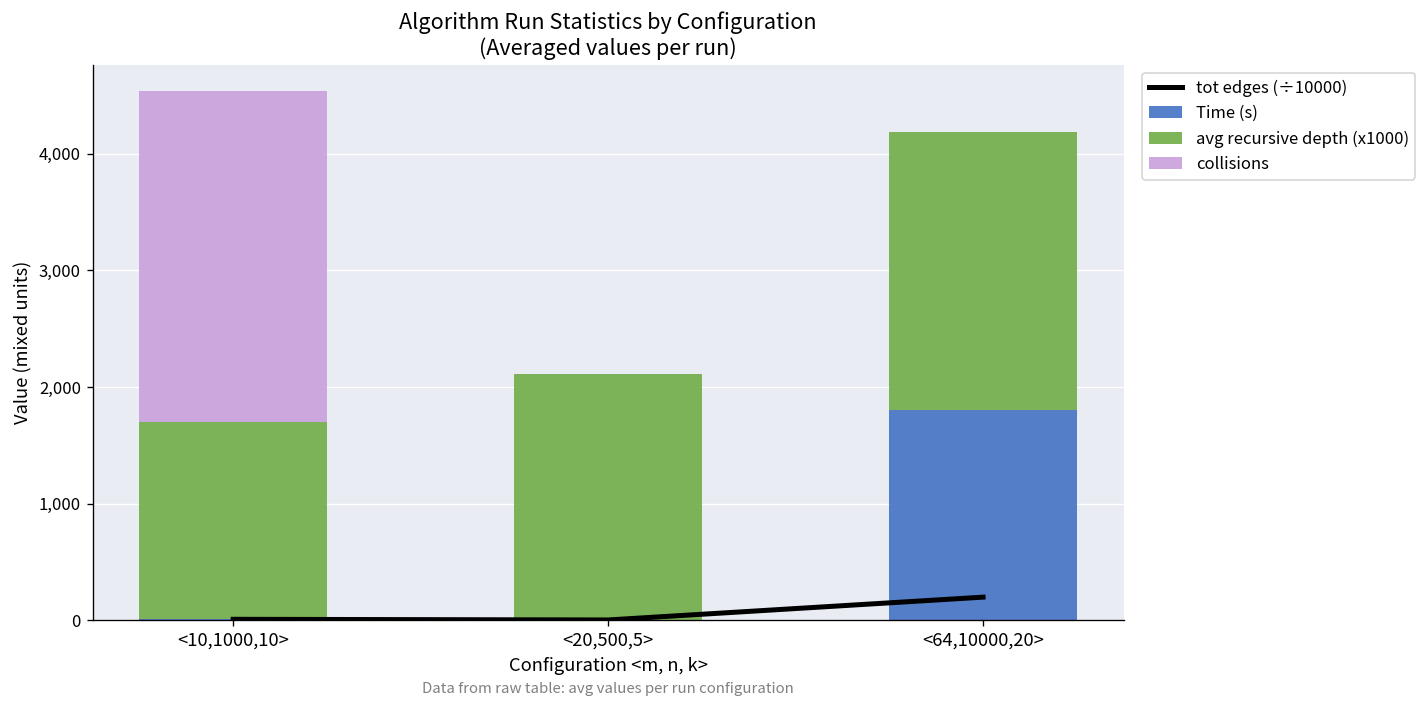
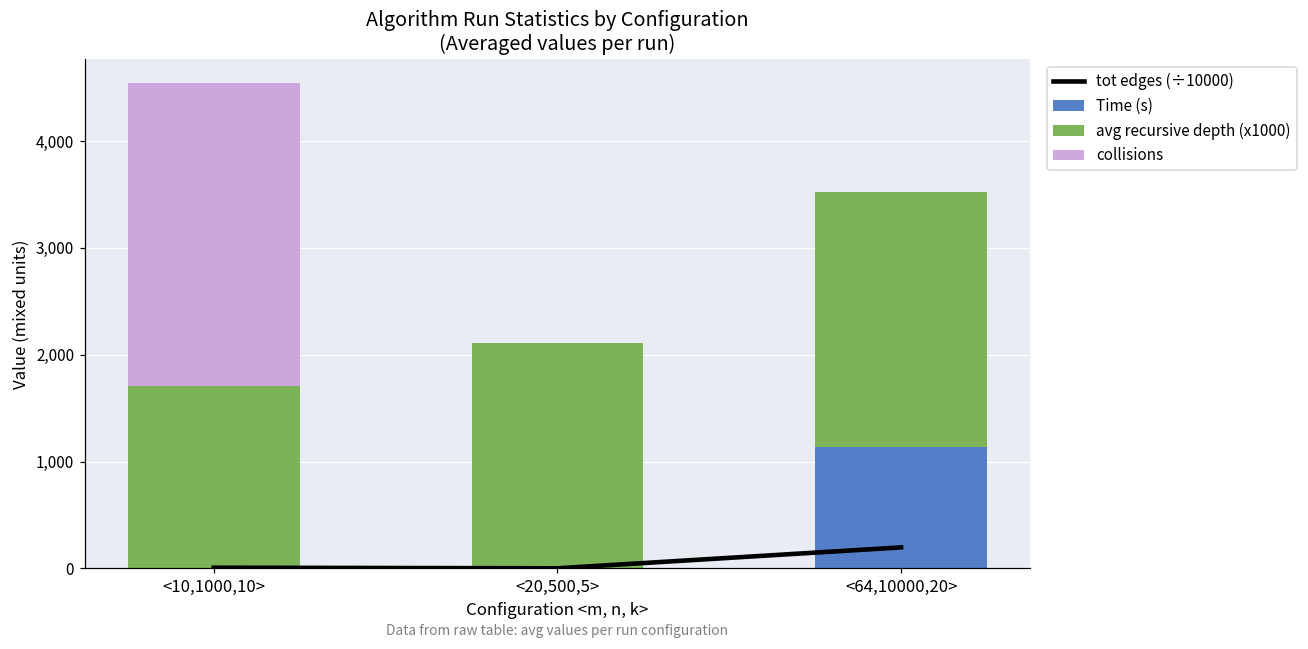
  {
    "tot edges (÷10000)": {
      "<10,1000,10>": "0",
      "<20,500,5>": "0",
      "<64,10000,20>": "200"
    },
    "Time (s)": {
-     "<64,10000,20>": "1,800"
+     "<64,10000,20>": "1,100"
    },
    "avg recursive depth (x1000)": {
      "<10,1000,10>": "1,700",
      "<20,500,5>": "2,100",
      "<64,10000,20>": "2,400"
    },
    "collisions": {
      "<10,1000,10>": "2,800",
      "<20,500,5>": "0",
      "<64,10000,20>": "0"
    }
  }
